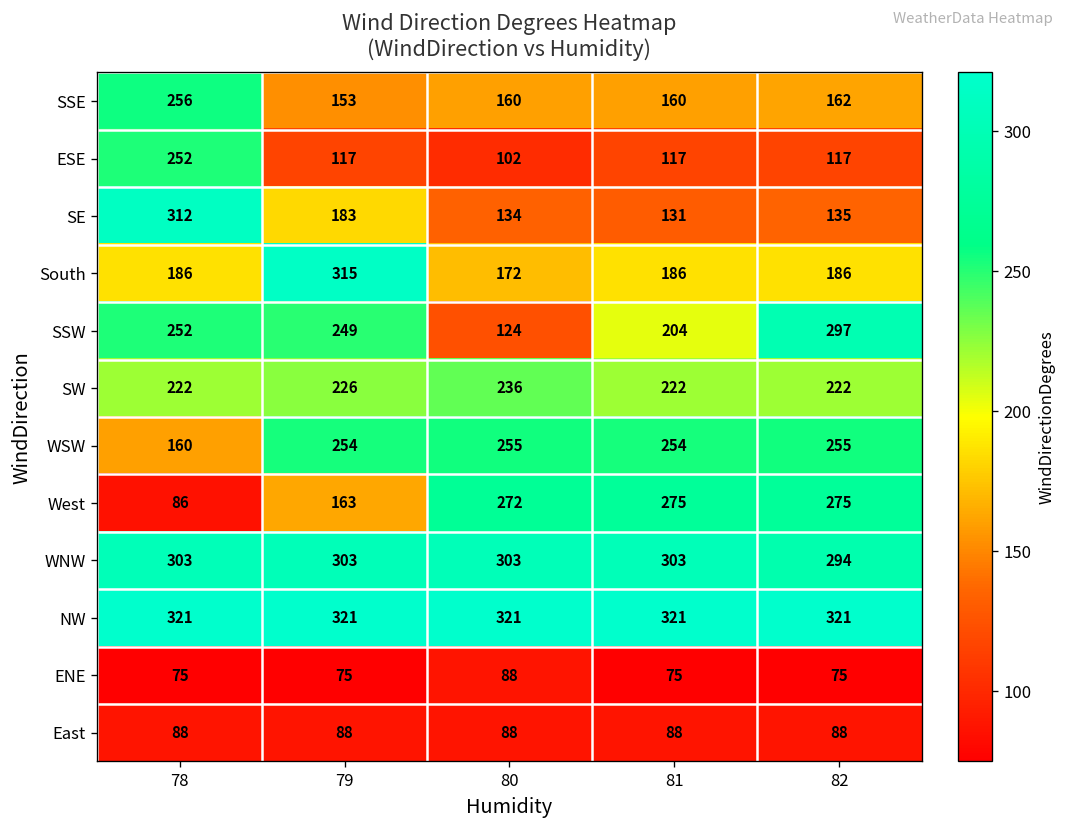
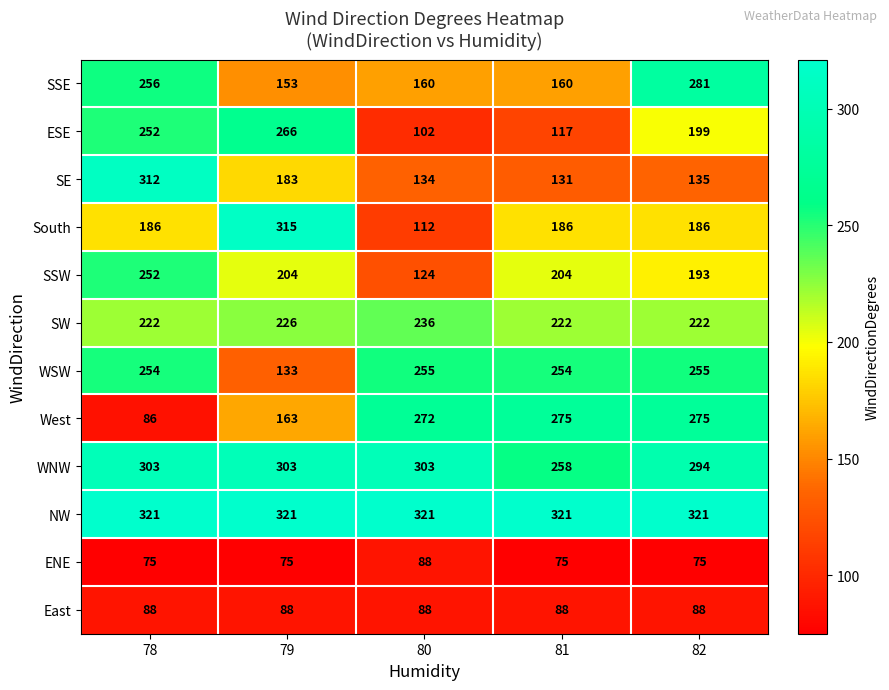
  {
    "SSE": {
      "78": 256,
      "79": 153,
      "80": 160,
      "81": 160,
-     "82": 162
+     "82": 281
    },
    "ESE": {
      "78": 252,
-     "79": 117,
+     "79": 266,
      "80": 102,
      "81": 117,
-     "82": 117
+     "82": 199
    },
    "SE": {
      "78": 312,
      "79": 183,
      "80": 134,
      "81": 131,
      "82": 135
    },
    "South": {
      "78": 186,
      "79": 315,
-     "80": 172,
+     "80": 112,
      "81": 186,
      "82": 186
    },
    "SSW": {
      "78": 252,
-     "79": 249,
+     "79": 204,
      "80": 124,
      "81": 204,
-     "82": 297
+     "82": 193
    },
    "SW": {
      "78": 222,
      "79": 226,
      "80": 236,
      "81": 222,
      "82": 222
    },
    "WSW": {
-     "78": 160,
-     "79": 254,
+     "78": 254,
+     "79": 133,
      "80": 255,
      "81": 254,
      "82": 255
    },
    "West": {
      "78": 86,
      "79": 163,
      "80": 272,
      "81": 275,
      "82": 275
    },
    "WNW": {
      "78": 303,
      "79": 303,
      "80": 303,
-     "81": 303,
+     "81": 258,
      "82": 294
    },
    "NW": {
      "78": 321,
      "79": 321,
      "80": 321,
      "81": 321,
      "82": 321
    },
    "ENE": {
      "78": 75,
      "79": 75,
      "80": 88,
      "81": 75,
      "82": 75
    },
    "East": {
      "78": 88,
      "79": 88,
      "80": 88,
      "81": 88,
      "82": 88
    }
  }
